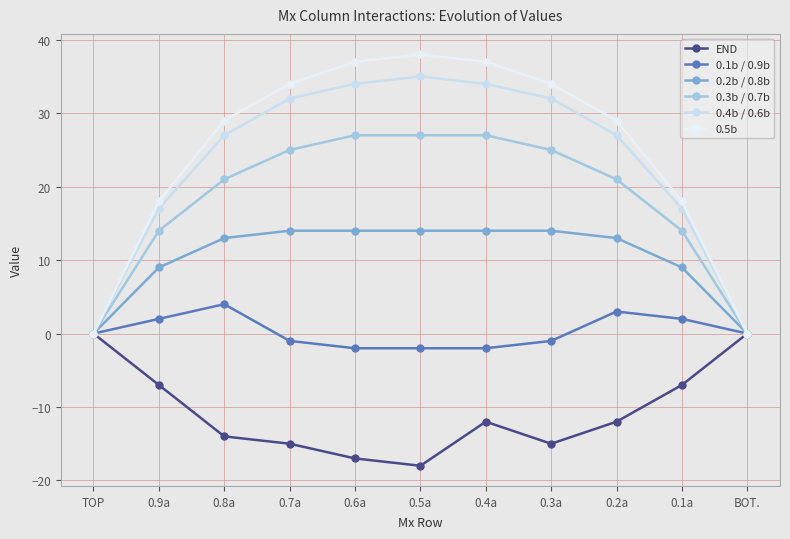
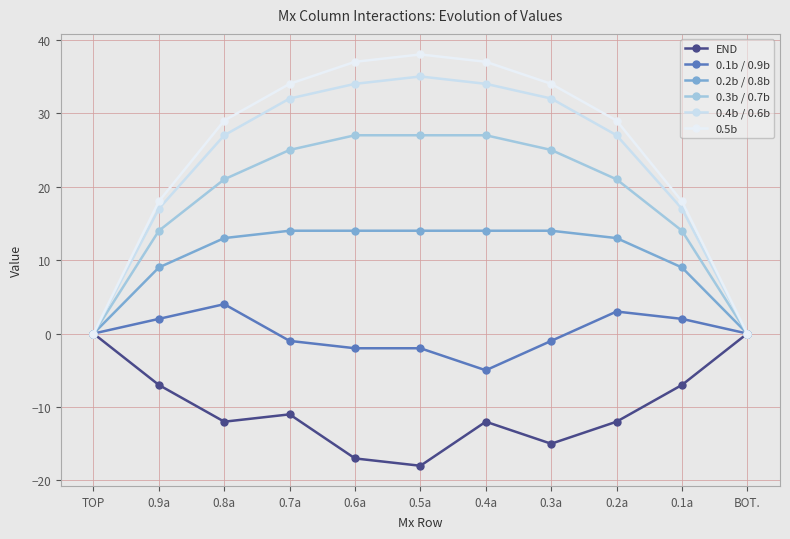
  {
    "END": {
      "0.9a": -7,
-     "0.8a": -14,
-     "0.7a": -15,
+     "0.8a": -12,
+     "0.7a": -11,
      "0.6a": -17,
      "0.5a": -18,
      "0.4a": -12,
      "0.3a": -15,
      "0.2a": -12,
      "0.1a": -7
    },
    "0.1b / 0.9b": {
      "0.9a": 2,
      "0.8a": 4,
      "0.7a": -1,
      "0.6a": -2,
      "0.5a": -2,
-     "0.4a": -2,
+     "0.4a": -5,
      "0.3a": -1,
      "0.2a": 3,
      "0.1a": 2
    }
  }
